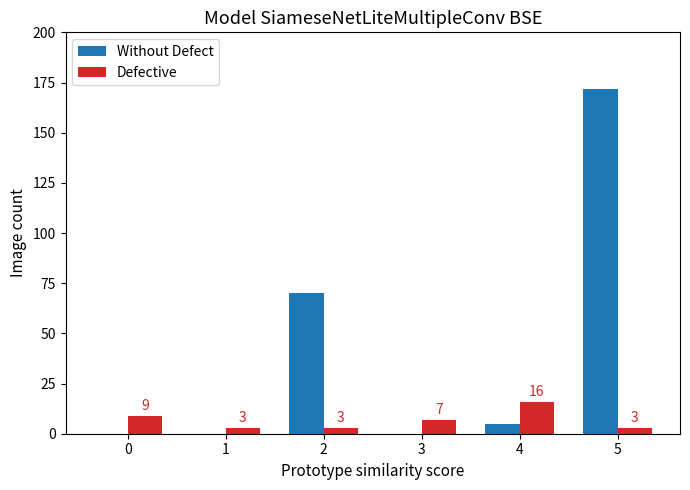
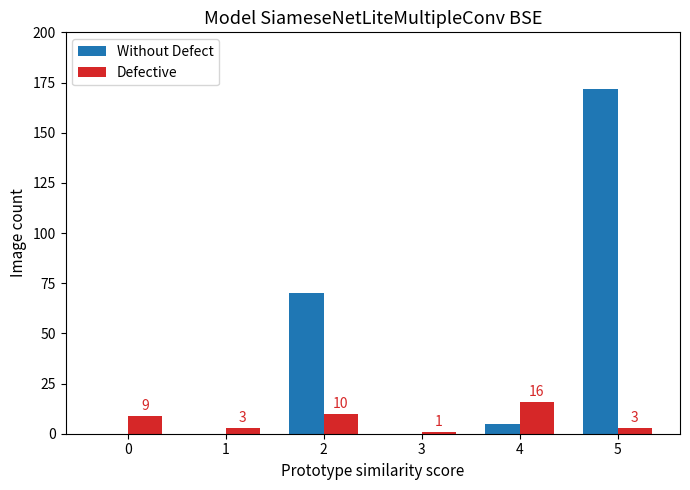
  {
    "Without Defect": {
      "0": 0,
      "1": 0,
      "2": 70,
      "3": 0,
      "4": 5,
      "5": 172
    },
    "Defective": {
      "0": 9,
      "1": 3,
-     "2": 3,
-     "3": 7,
+     "2": 10,
+     "3": 1,
      "4": 16,
      "5": 3
    }
  }
